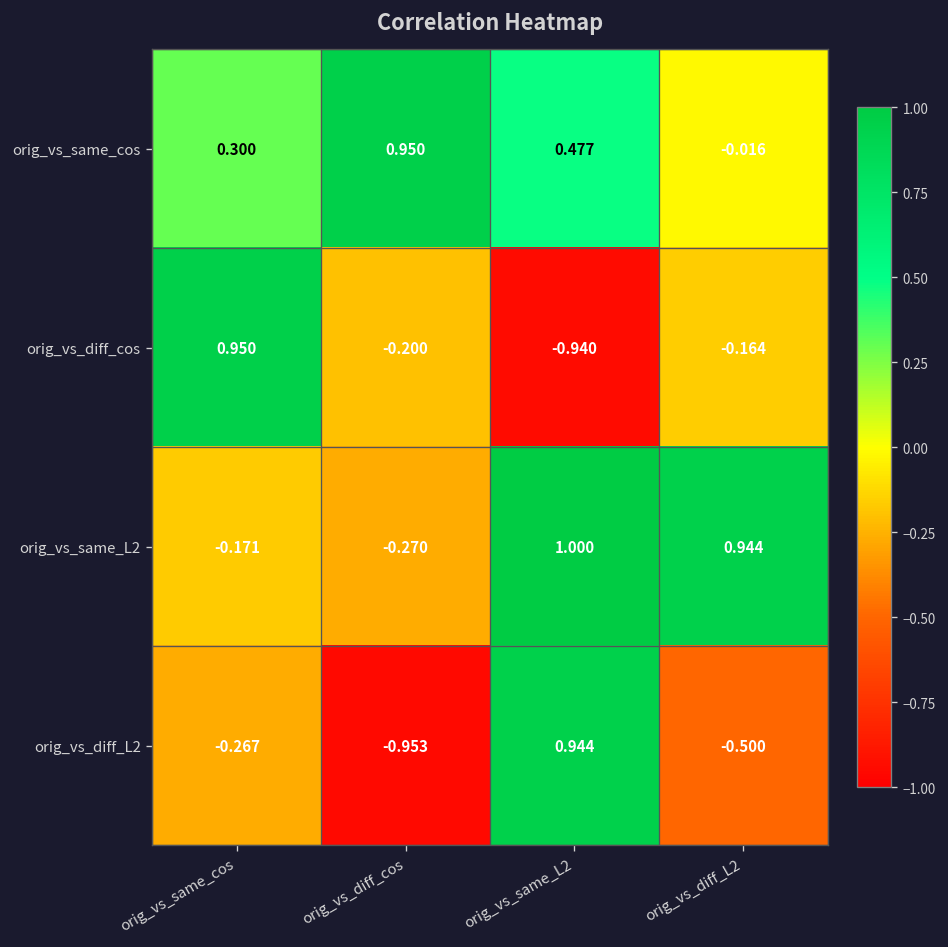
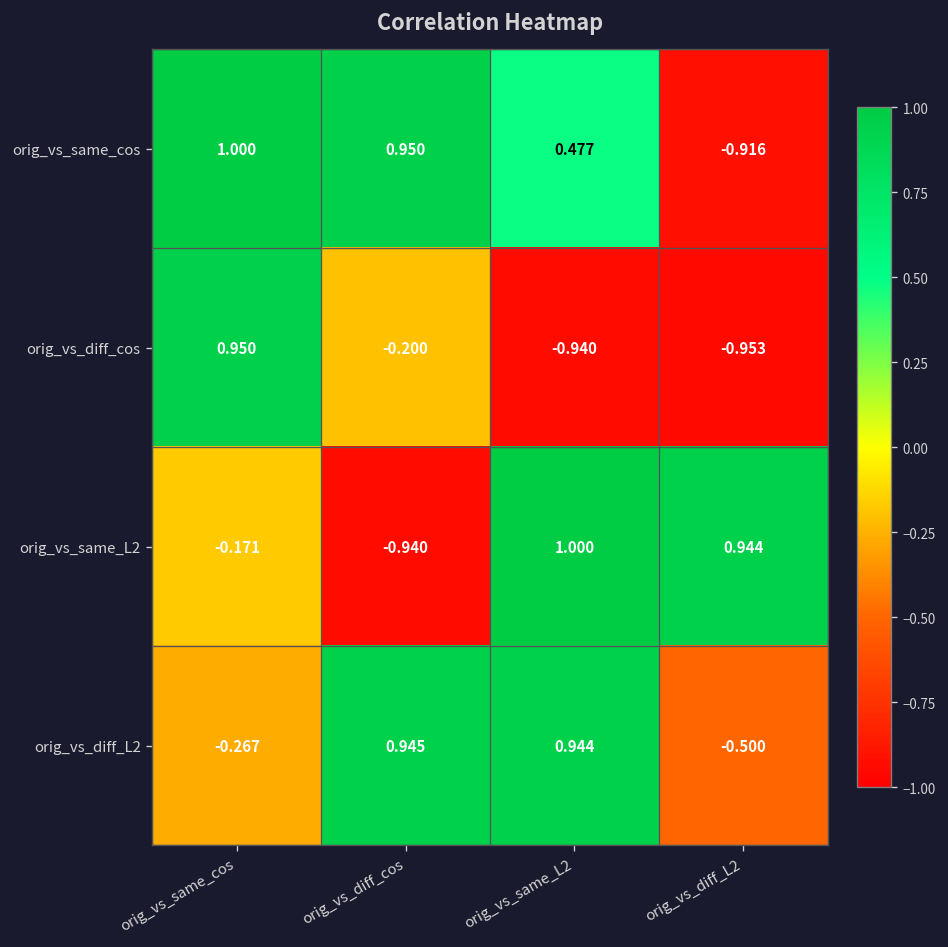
  {
    "orig_vs_same_cos": {
-     "orig_vs_same_cos": 0.300,
+     "orig_vs_same_cos": 1.000,
      "orig_vs_diff_cos": 0.950,
      "orig_vs_same_L2": 0.477,
-     "orig_vs_diff_L2": -0.016
+     "orig_vs_diff_L2": -0.916
    },
    "orig_vs_diff_cos": {
      "orig_vs_same_cos": 0.950,
      "orig_vs_diff_cos": -0.200,
      "orig_vs_same_L2": -0.940,
-     "orig_vs_diff_L2": -0.164
+     "orig_vs_diff_L2": -0.953
    },
    "orig_vs_same_L2": {
      "orig_vs_same_cos": -0.171,
-     "orig_vs_diff_cos": -0.270,
+     "orig_vs_diff_cos": -0.940,
      "orig_vs_same_L2": 1.000,
      "orig_vs_diff_L2": 0.944
    },
    "orig_vs_diff_L2": {
      "orig_vs_same_cos": -0.267,
-     "orig_vs_diff_cos": -0.953,
+     "orig_vs_diff_cos": 0.945,
      "orig_vs_same_L2": 0.944,
      "orig_vs_diff_L2": -0.500
    }
  }
